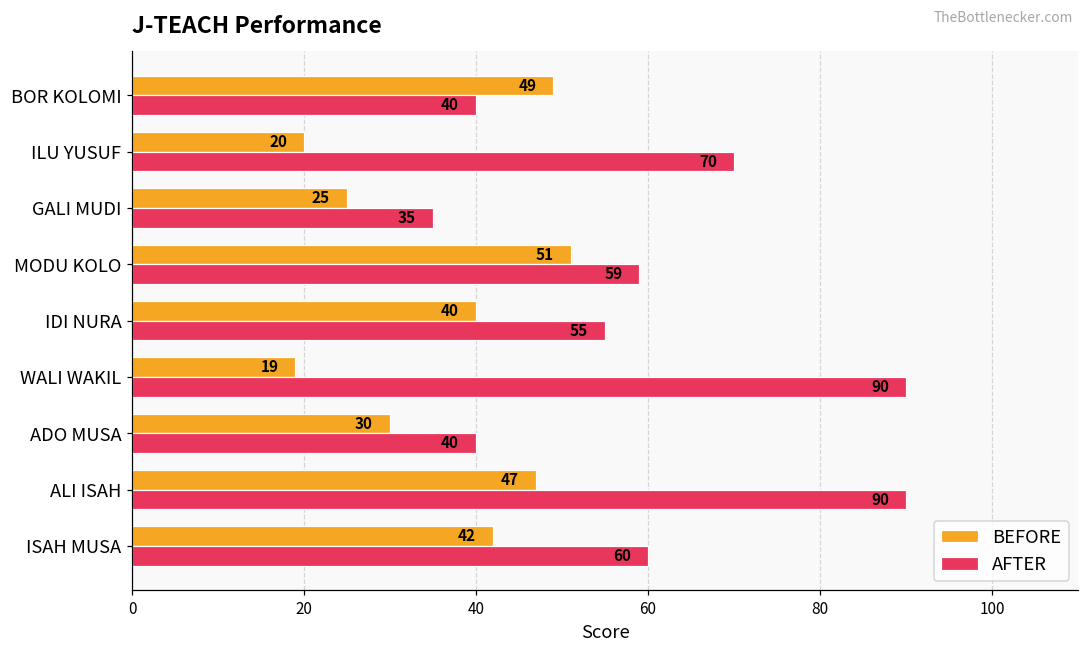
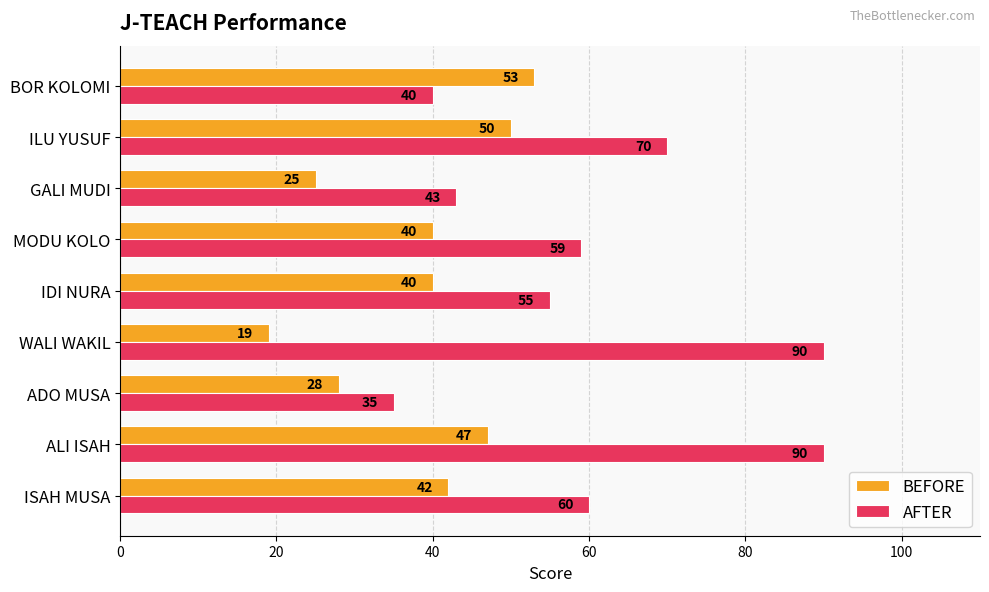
  {
    "BEFORE": {
-     "BOR KOLOMI": 49,
-     "ILU YUSUF": 20,
+     "BOR KOLOMI": 53,
+     "ILU YUSUF": 50,
      "GALI MUDI": 25,
-     "MODU KOLO": 51,
+     "MODU KOLO": 40,
      "IDI NURA": 40,
      "WALI WAKIL": 19,
-     "ADO MUSA": 30,
+     "ADO MUSA": 28,
      "ALI ISAH": 47,
      "ISAH MUSA": 42
    },
    "AFTER": {
      "BOR KOLOMI": 40,
      "ILU YUSUF": 70,
-     "GALI MUDI": 35,
+     "GALI MUDI": 43,
      "MODU KOLO": 59,
      "IDI NURA": 55,
      "WALI WAKIL": 90,
-     "ADO MUSA": 40,
+     "ADO MUSA": 35,
      "ALI ISAH": 90,
      "ISAH MUSA": 60
    }
  }
